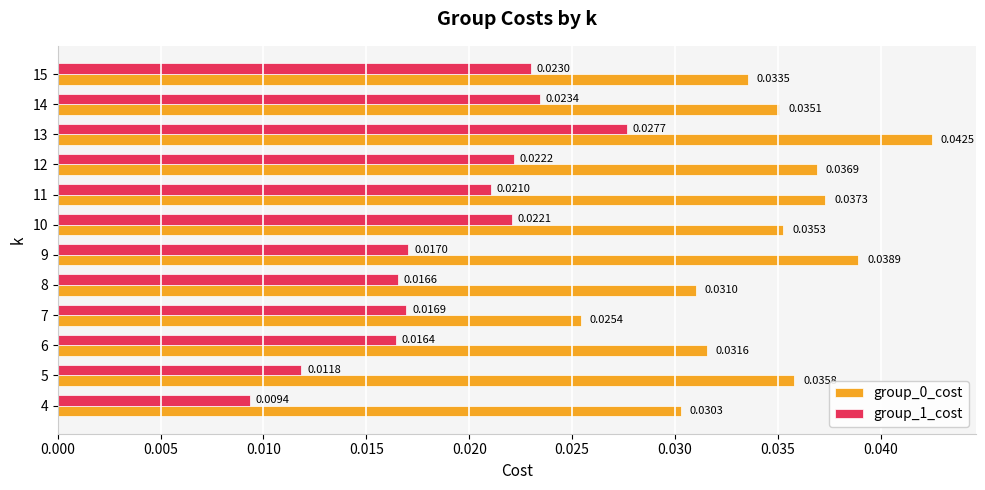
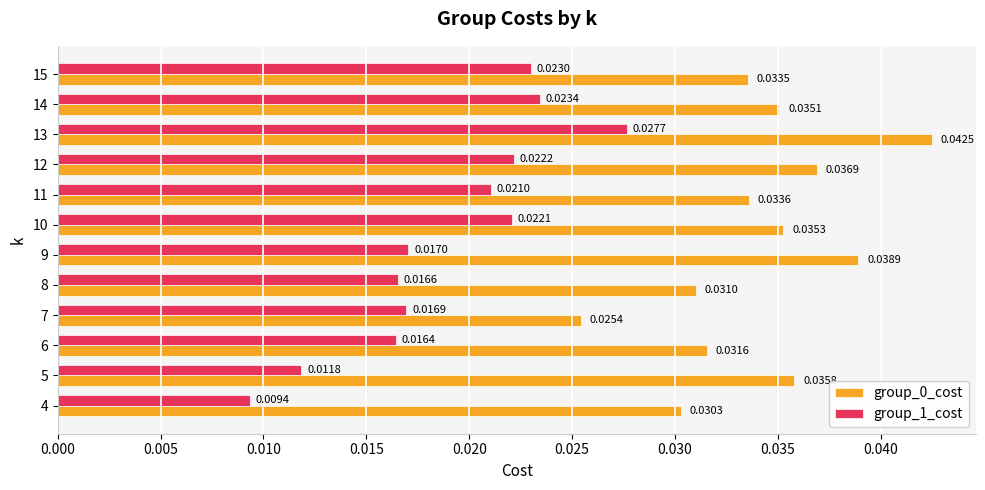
  {
    "group_0_cost": {
      "15": 0.0335,
      "14": 0.0351,
      "13": 0.0425,
      "12": 0.0369,
-     "11": 0.0373,
+     "11": 0.0336,
      "10": 0.0353,
      "9": 0.0389,
      "8": 0.0310,
      "7": 0.0254,
      "6": 0.0316,
      "4": 0.0303
    },
    "group_1_cost": {
      "15": 0.0230,
      "14": 0.0234,
      "13": 0.0277,
      "12": 0.0222,
      "11": 0.0210,
      "10": 0.0221,
      "9": 0.0170,
      "8": 0.0166,
      "7": 0.0169,
      "6": 0.0164,
      "5": 0.0118,
      "4": 0.0094
    }
  }
